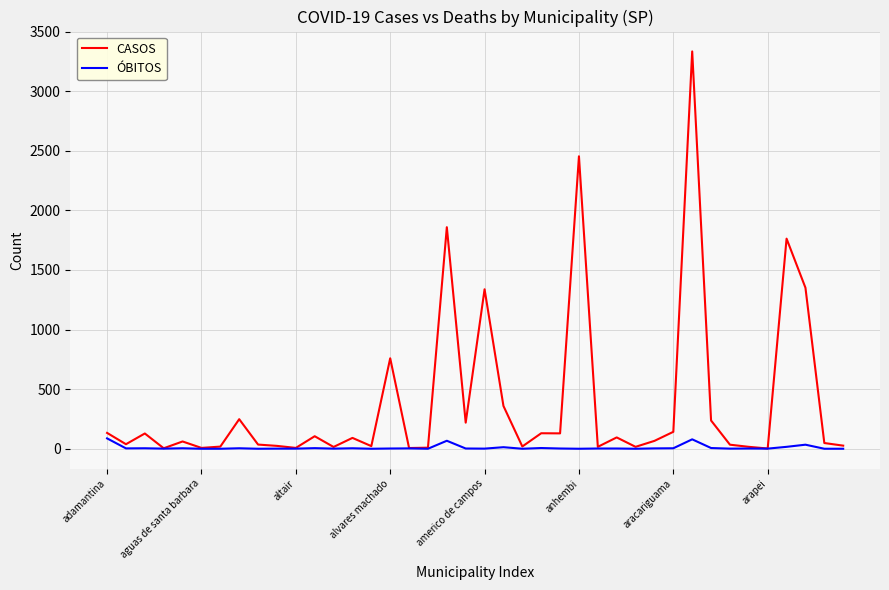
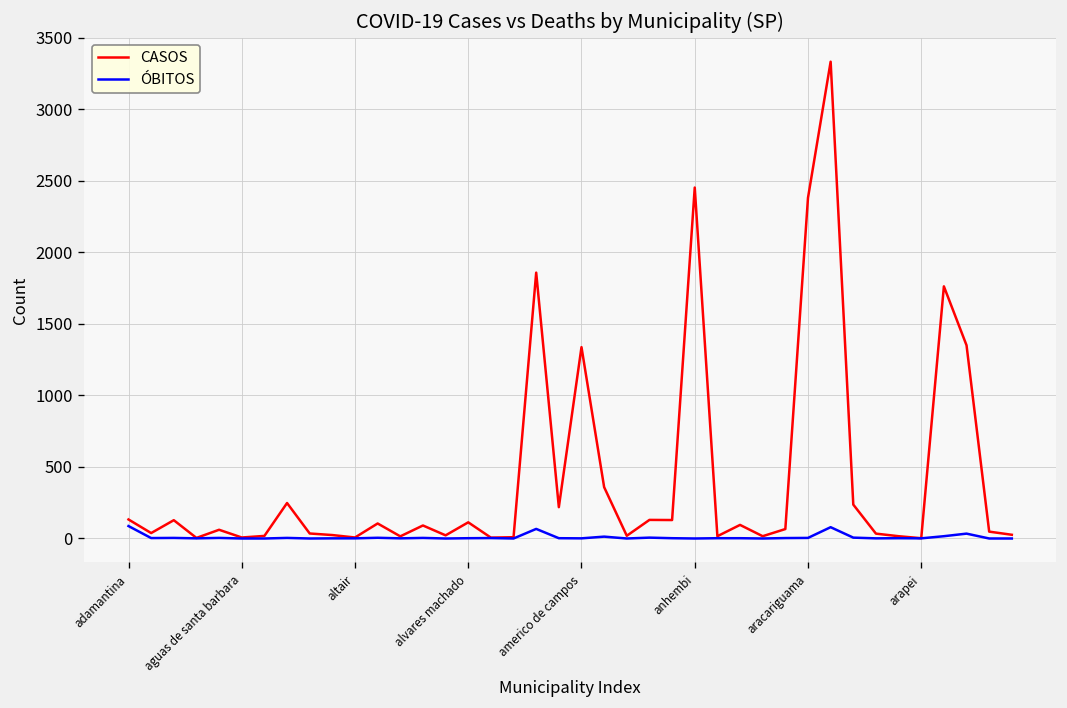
  {
    "CASOS": {
      "adamantina": 130,
-     "alvares machado": 760,
+     "alvares machado": 110,
      "americo de campos": 1340,
      "anhembi": 2450,
-     "aracariguama": 140
+     "aracariguama": 2380
    },
    "ÓBITOS": {
      "adamantina": 90,
      "alvares machado": 0,
      "americo de campos": 0,
      "anhembi": 0,
      "aracariguama": 0
    }
  }
